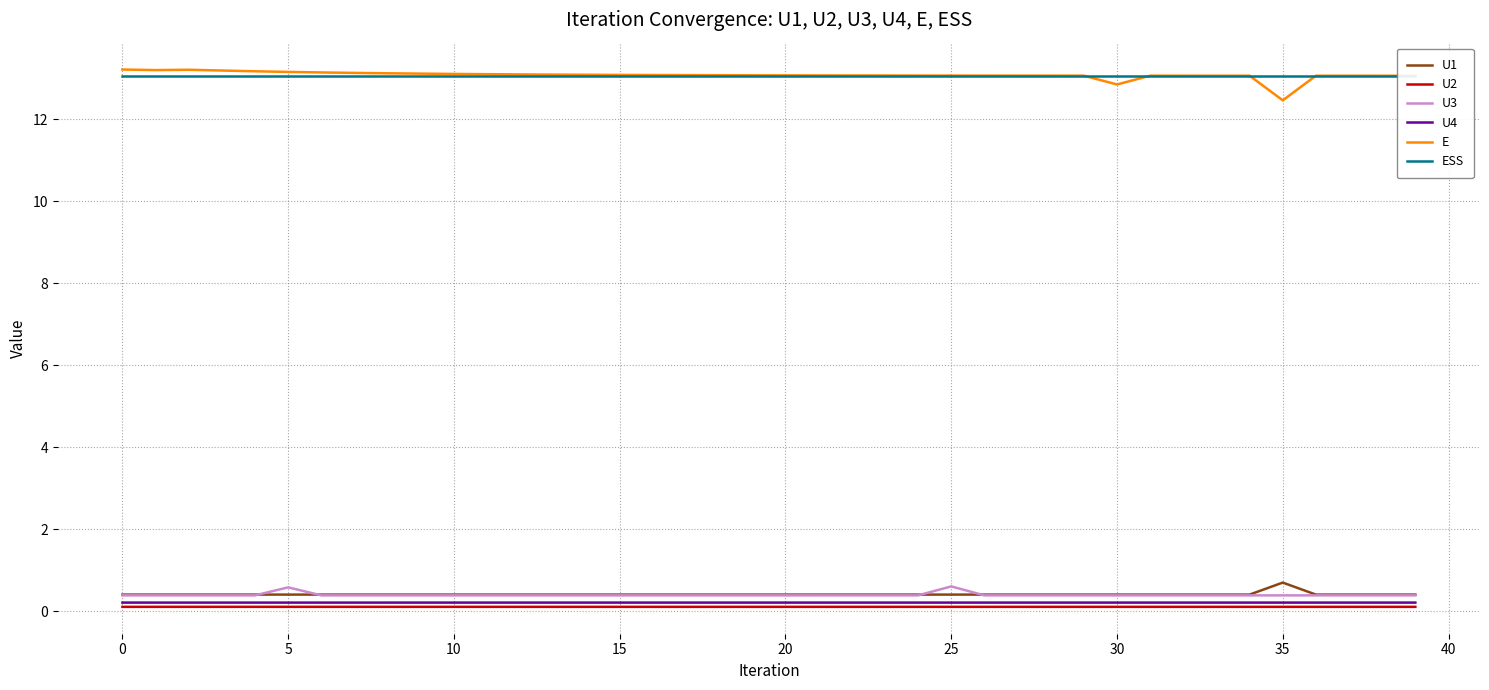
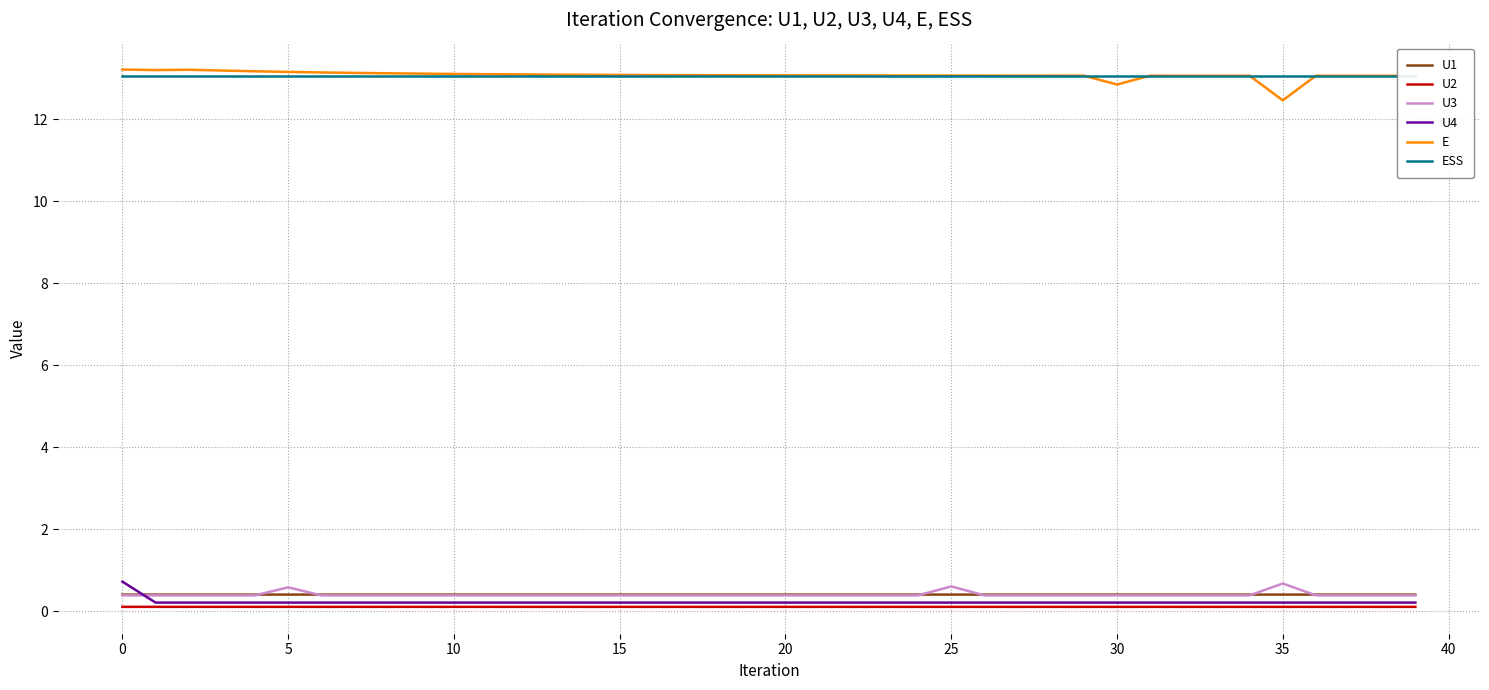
  {
    "U1": {
      "5": 0.4,
      "25": 0.4,
-     "35": 0.7
+     "35": 0.4
    },
    "U2": {
      "0": 0.1,
      "5": 0.1,
      "10": 0.1,
      "15": 0.1,
      "20": 0.1,
      "25": 0.1,
      "30": 0.1,
      "35": 0.1
    },
    "U3": {
      "5": 0.6,
      "25": 0.6,
-     "35": 0.4
+     "35": 0.7
    },
    "U4": {
-     "0": 0.2,
+     "0": 0.7,
      "5": 0.2,
      "10": 0.2,
      "15": 0.2,
      "20": 0.2,
      "25": 0.2,
      "30": 0.2,
      "35": 0.2
    },
    "E": {
      "0": 13.2,
      "5": 13.2,
      "30": 12.8,
      "35": 12.5
    },
    "ESS": {
      "0": 13.1,
      "5": 13.1,
      "30": 13.1,
      "35": 13.1
    }
  }
